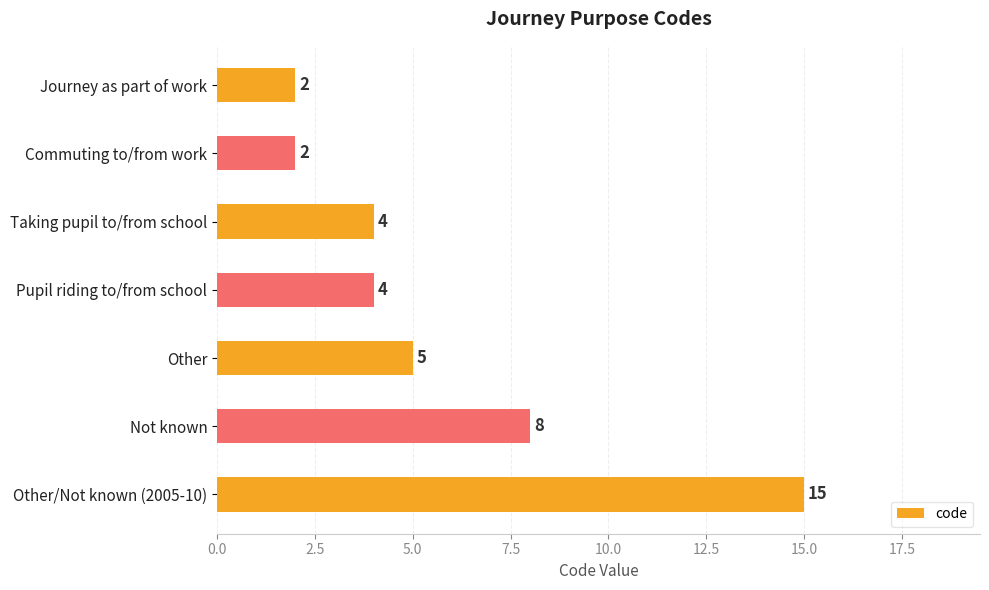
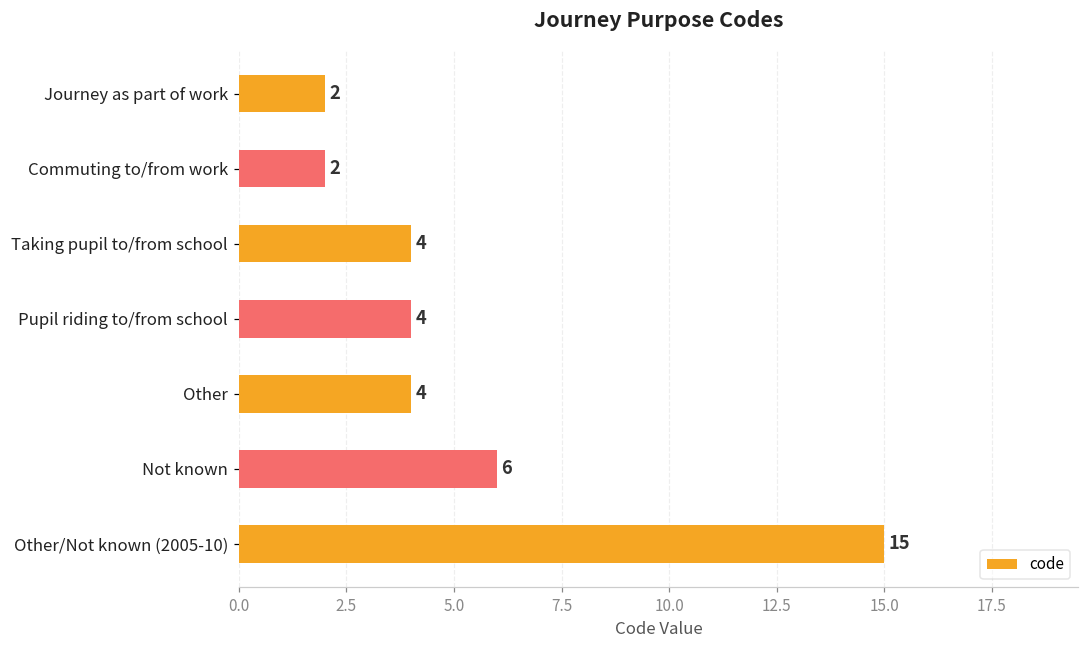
  {
    "Journey as part of work": 2,
    "Commuting to/from work": 2,
    "Taking pupil to/from school": 4,
    "Pupil riding to/from school": 4,
-   "Other": 5,
-   "Not known": 8,
+   "Other": 4,
+   "Not known": 6,
    "Other/Not known (2005-10)": 15
  }
